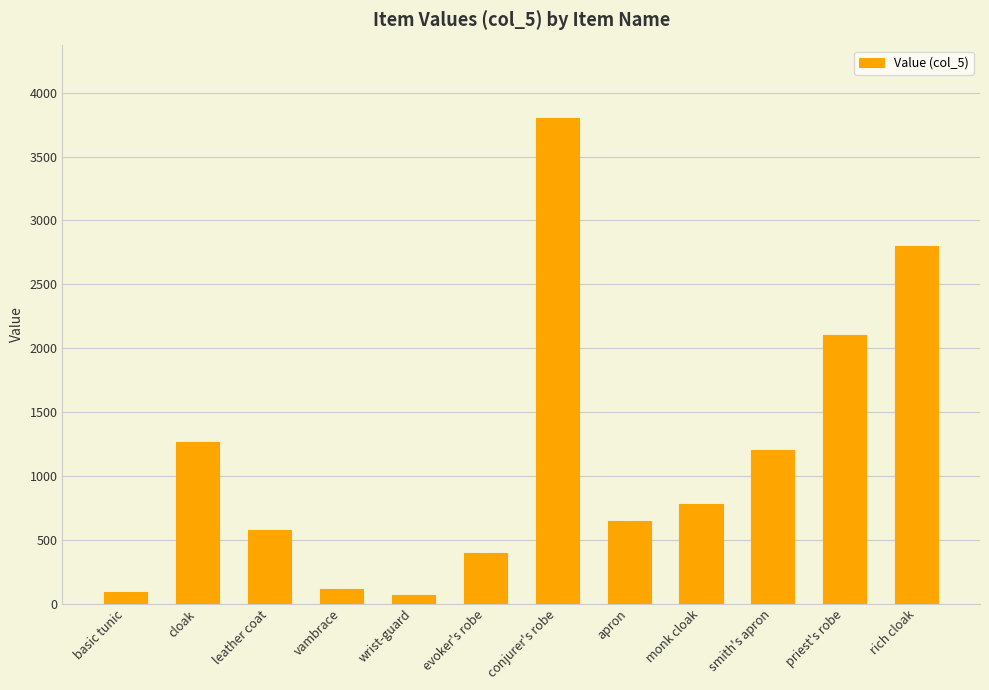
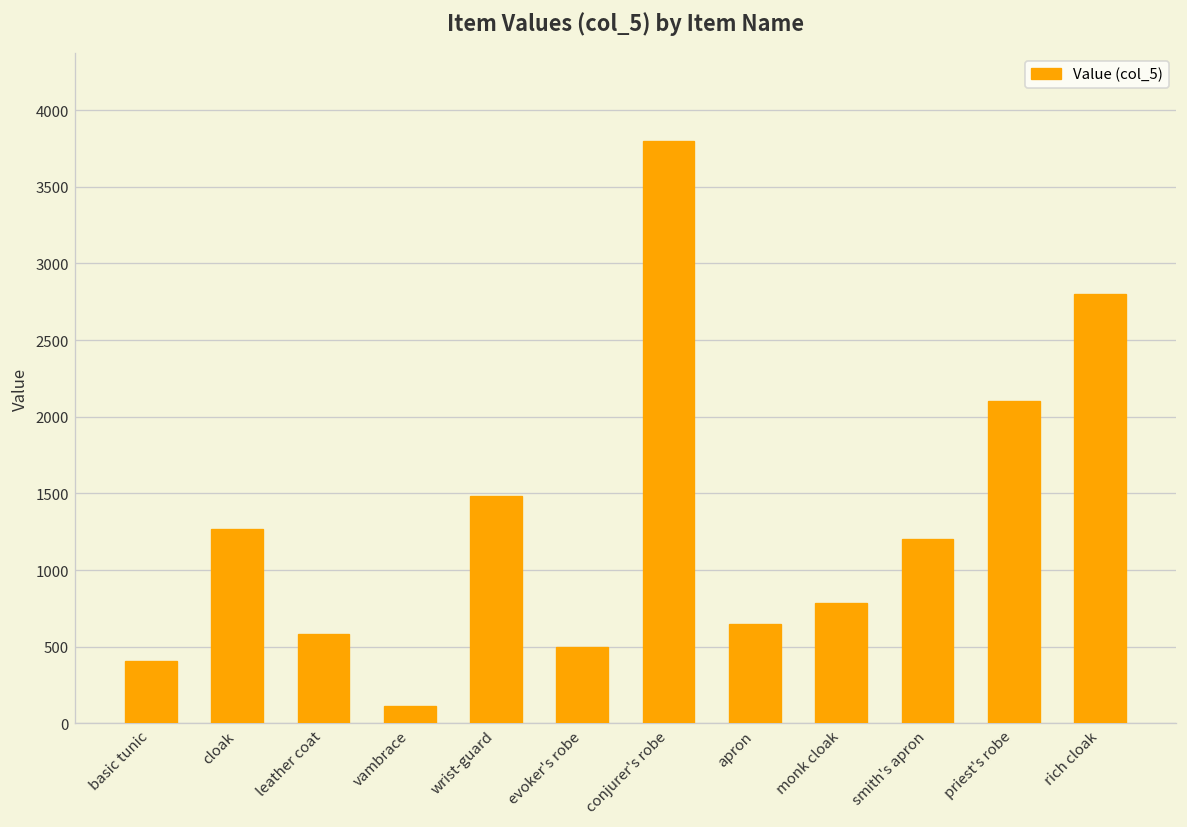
  {
-   "basic tunic": 90,
+   "basic tunic": 410,
    "cloak": 1270,
    "leather coat": 580,
    "vambrace": 110,
-   "wrist-guard": 70,
-   "evoker's robe": 390,
+   "wrist-guard": 1490,
+   "evoker's robe": 500,
    "conjurer's robe": 3800,
    "apron": 650,
    "monk cloak": 780,
    "smith's apron": 1200,
    "priest's robe": 2100,
    "rich cloak": 2800
  }
